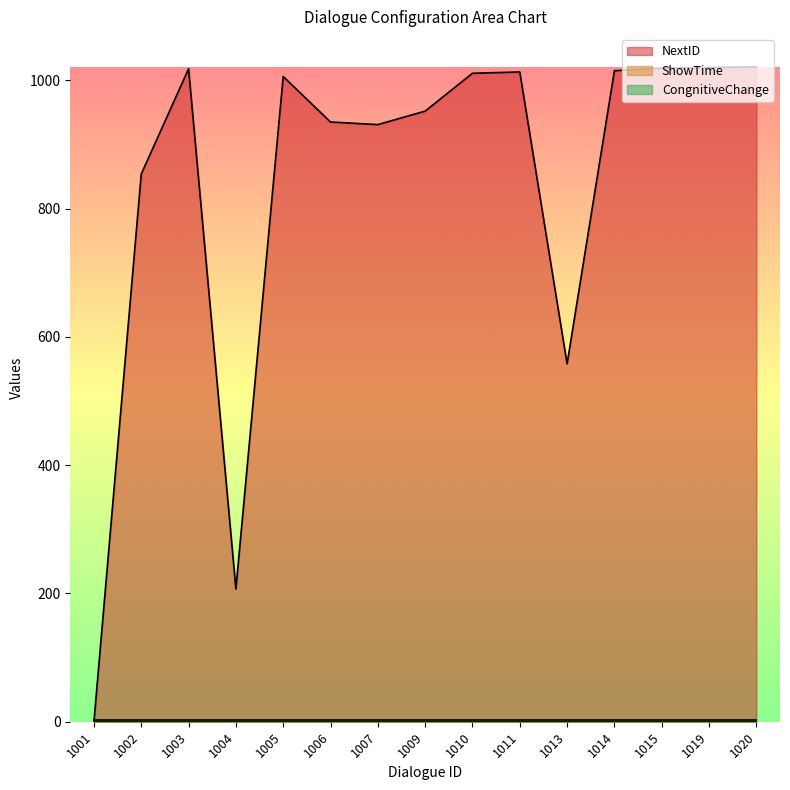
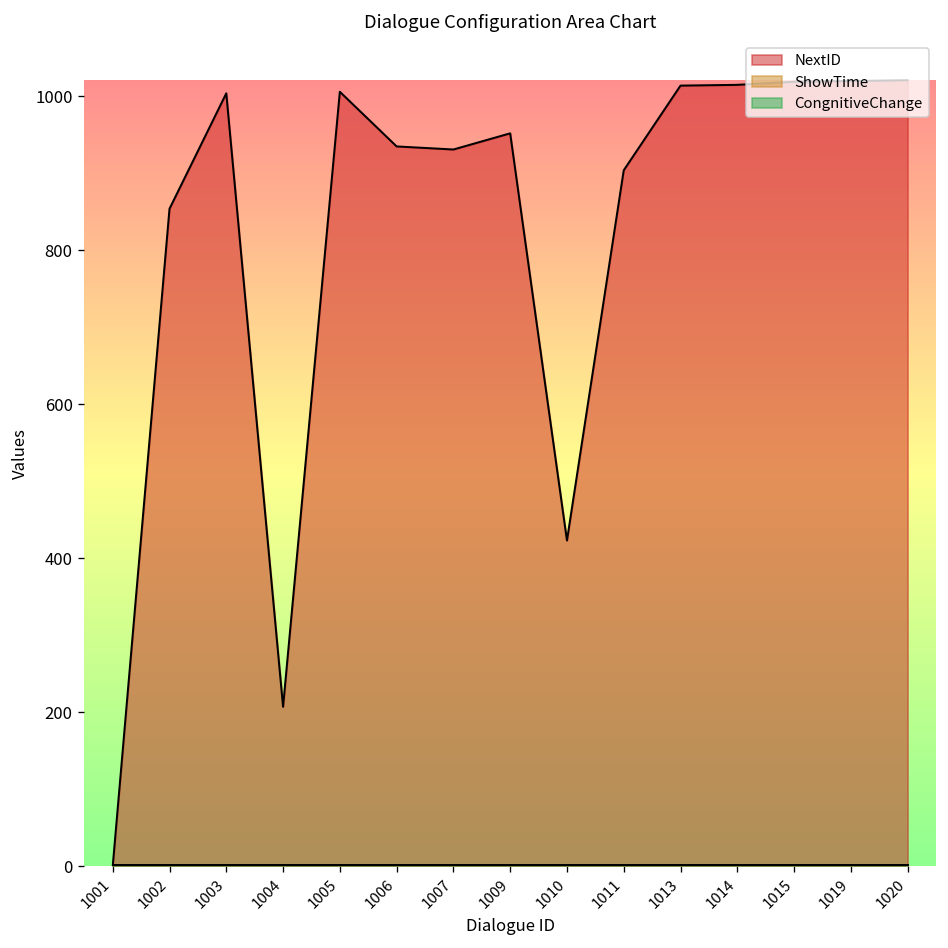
  {
    "NextID": {
      "1002": 850,
-     "1003": 1020,
+     "1003": 1000,
      "1004": 210,
      "1005": 1010,
      "1006": 940,
      "1007": 930,
      "1009": 950,
-     "1010": 1010,
-     "1011": 1010,
-     "1013": 560,
+     "1010": 420,
+     "1011": 900,
+     "1013": 1010,
      "1014": 1020
    }
  }
